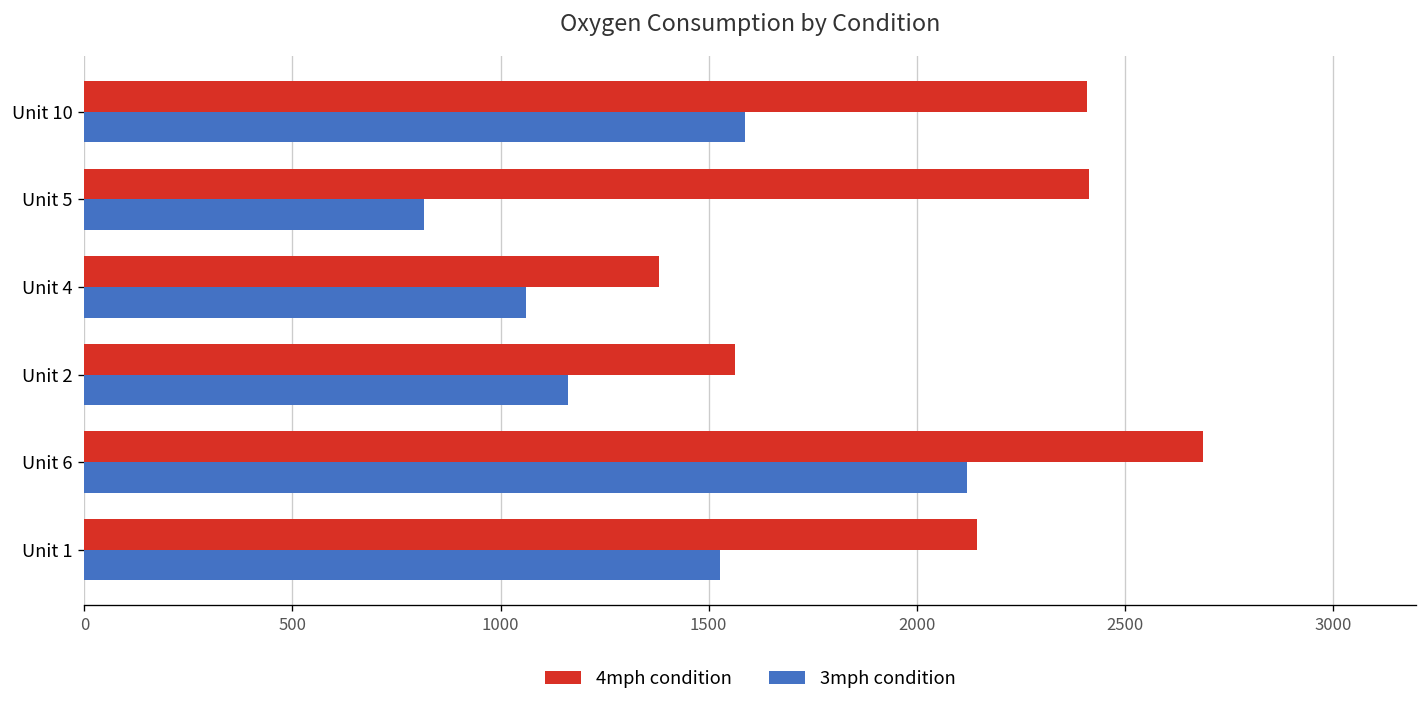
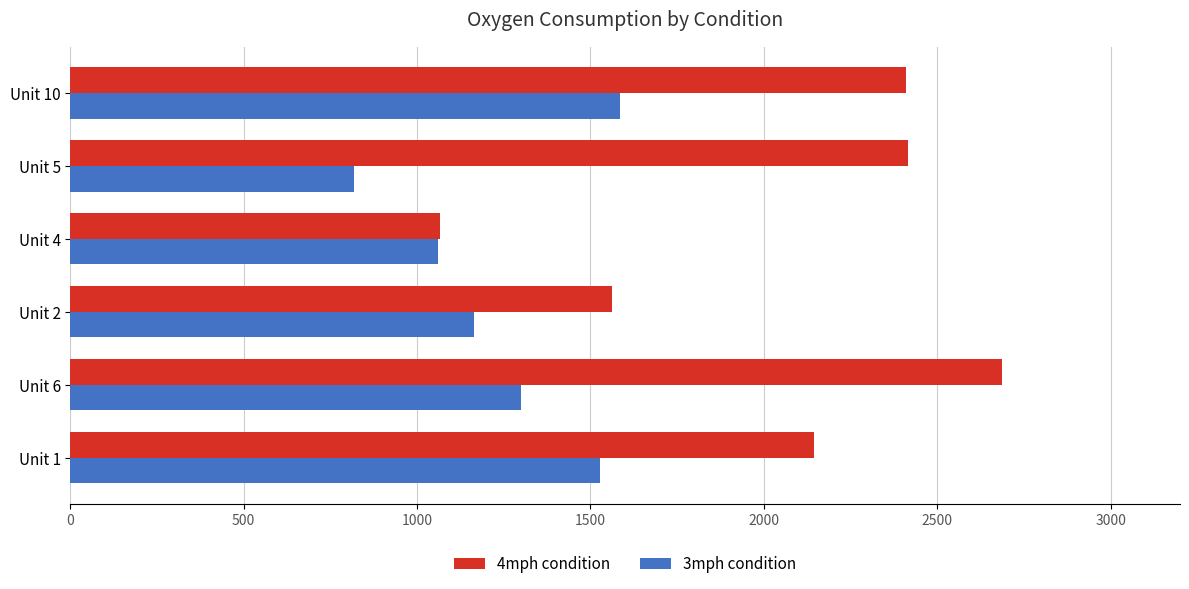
  {
    "4mph condition": {
      "Unit 10": 2410,
      "Unit 5": 2410,
-     "Unit 4": 1380,
+     "Unit 4": 1070,
      "Unit 2": 1560,
      "Unit 6": 2690,
      "Unit 1": 2150
    },
    "3mph condition": {
      "Unit 10": 1590,
      "Unit 5": 820,
      "Unit 4": 1060,
      "Unit 2": 1160,
-     "Unit 6": 2120,
+     "Unit 6": 1300,
      "Unit 1": 1530
    }
  }
